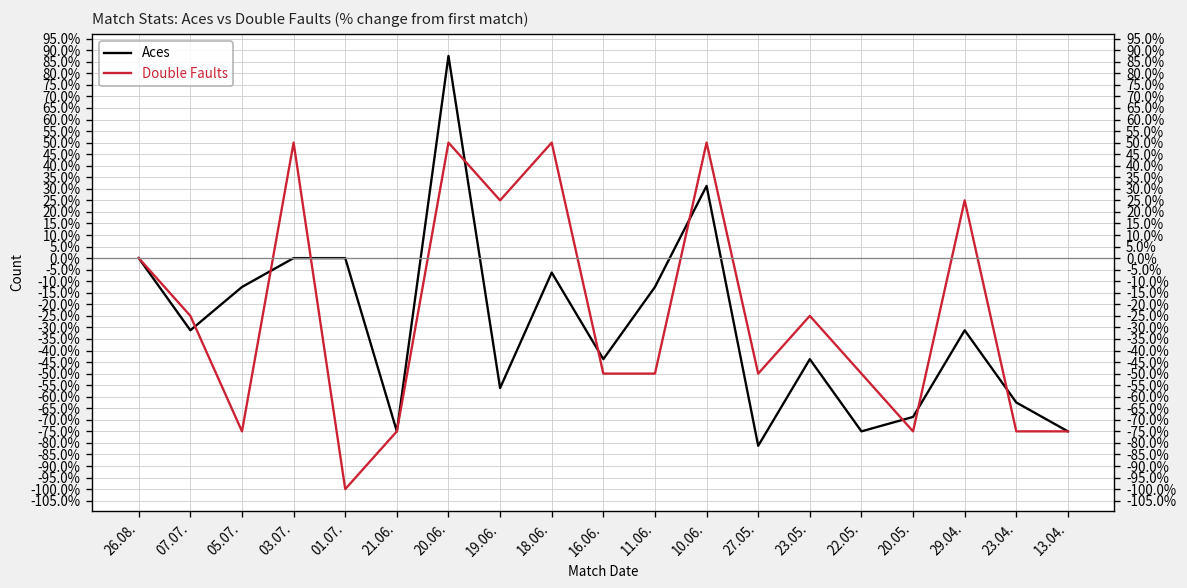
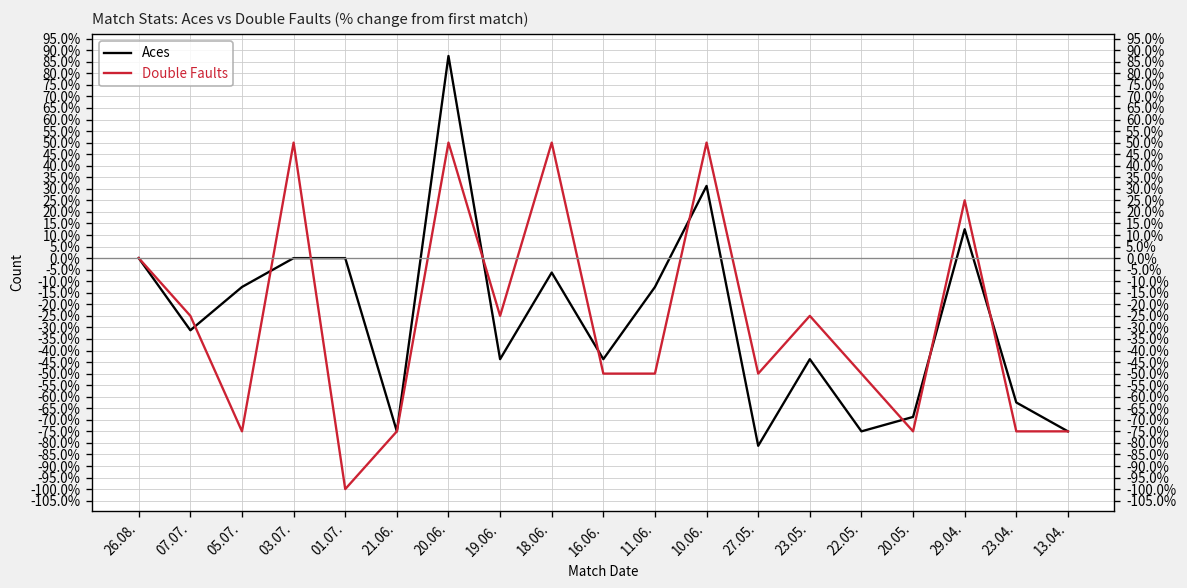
  {
    "Aces": {
      "07.07.": "-31%",
      "05.07.": "-13%",
      "03.07.": "0%",
      "01.07.": "0%",
      "20.06.": "88%",
-     "19.06.": "-56%",
+     "19.06.": "-44%",
      "18.06.": "-6%",
      "16.06.": "-44%",
      "11.06.": "-13%",
      "10.06.": "31%",
      "27.05.": "-81%",
      "23.05.": "-44%",
      "22.05.": "-75%",
      "20.05.": "-69%",
-     "29.04.": "-31%",
+     "29.04.": "13%",
      "23.04.": "-63%"
    },
    "Double Faults": {
      "07.07.": "-25%",
      "05.07.": "-75%",
      "03.07.": "50%",
      "01.07.": "-100%",
      "20.06.": "50%",
-     "19.06.": "25%",
+     "19.06.": "-25%",
      "18.06.": "50%",
      "16.06.": "-50%",
      "11.06.": "-50%",
      "10.06.": "50%",
      "27.05.": "-50%",
      "23.05.": "-25%",
      "22.05.": "-50%",
      "20.05.": "-75%",
      "29.04.": "25%",
      "23.04.": "-75%"
    }
  }
